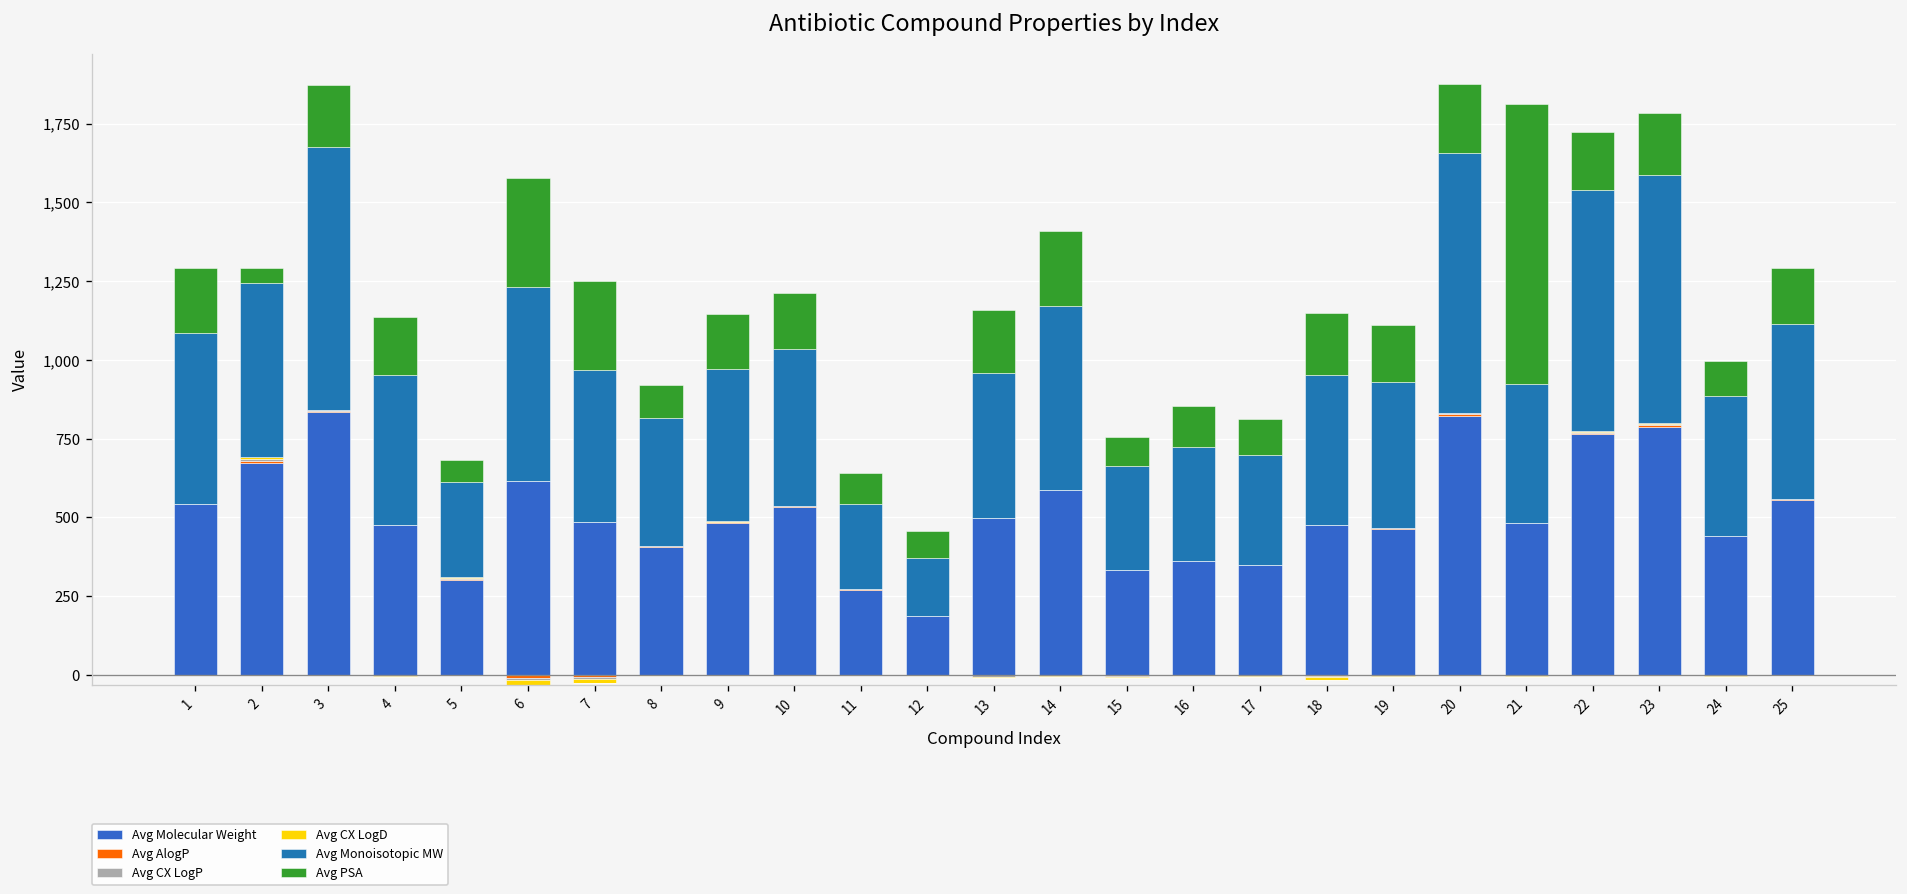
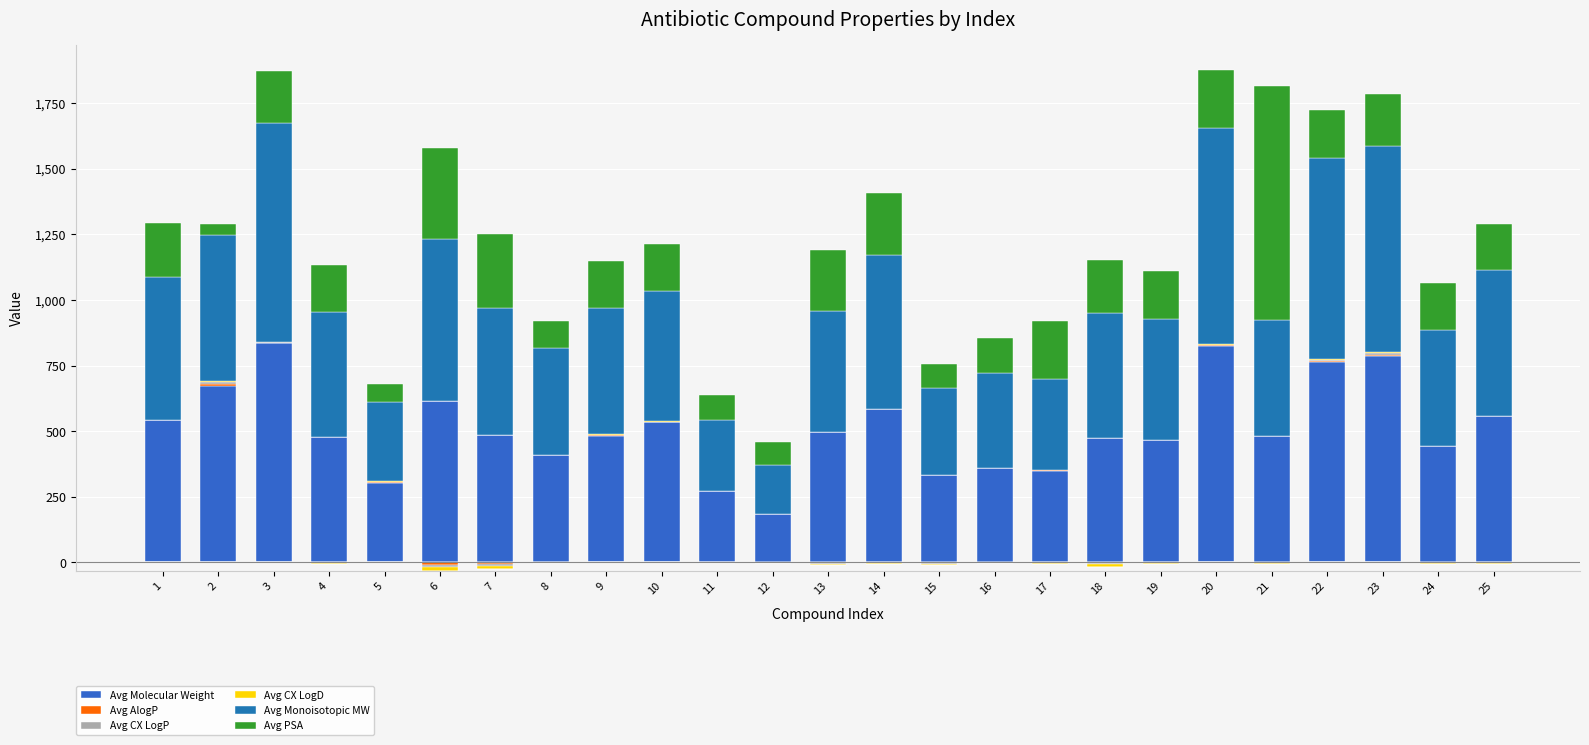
  {
    "Avg PSA": {
      "1": 210,
      "2": 50,
      "3": 200,
      "4": 180,
      "5": 70,
      "6": 350,
      "7": 280,
      "8": 100,
      "9": 180,
      "10": 180,
      "11": 100,
      "12": 90,
-     "13": 200,
+     "13": 230,
      "14": 240,
      "15": 90,
      "16": 130,
-     "17": 110,
+     "17": 220,
      "18": 200,
      "19": 180,
      "20": 220,
      "21": 890,
      "22": 180,
      "23": 200,
-     "24": 110,
+     "24": 180,
      "25": 180
    }
  }
